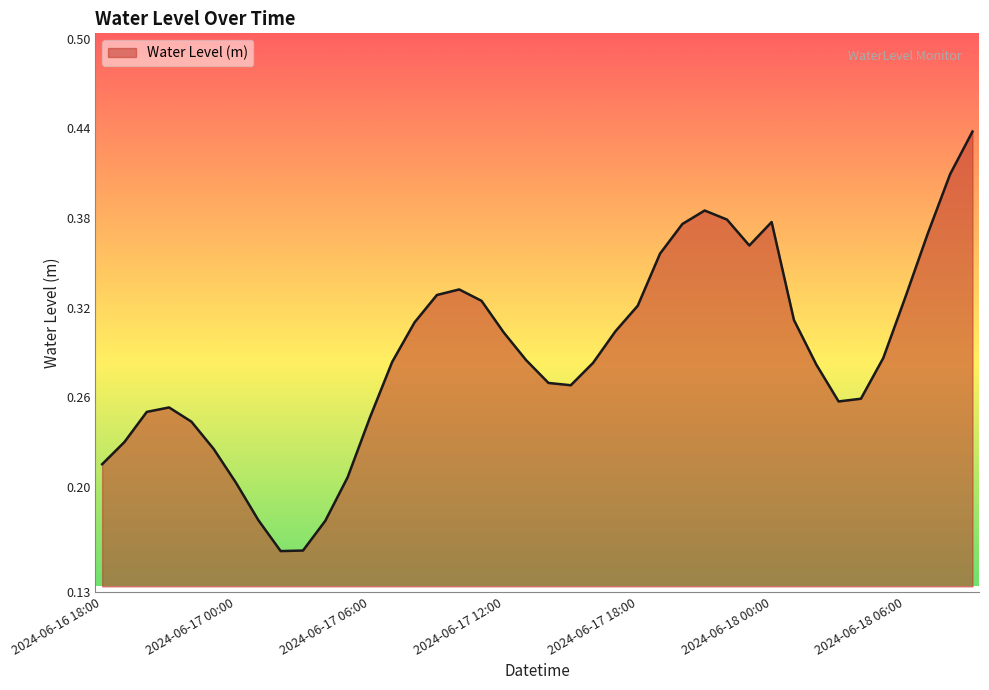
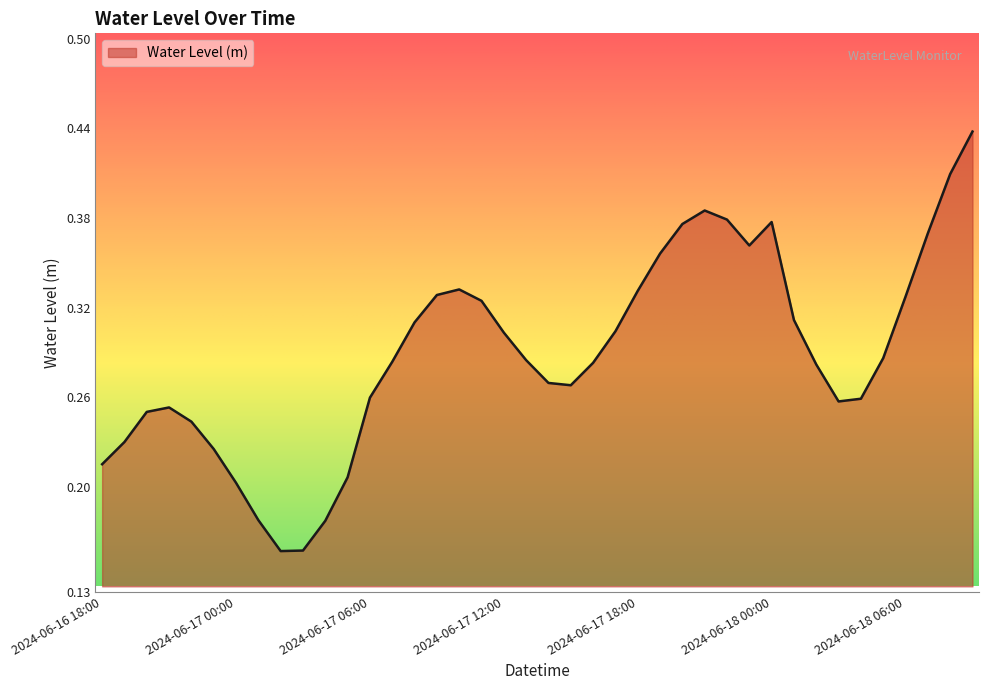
  {
    "2024-06-16 18:00": 0.215,
    "2024-06-17 00:00": 0.203,
-   "2024-06-17 06:00": 0.247,
+   "2024-06-17 06:00": 0.260,
    "2024-06-17 12:00": 0.303,
-   "2024-06-17 18:00": 0.321,
+   "2024-06-17 18:00": 0.331,
    "2024-06-18 00:00": 0.377,
    "2024-06-18 06:00": 0.327
  }
